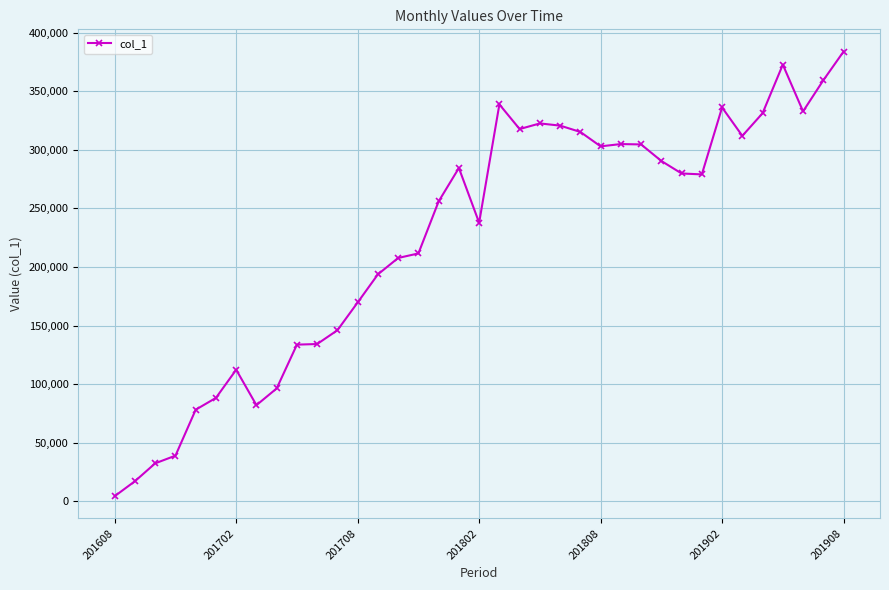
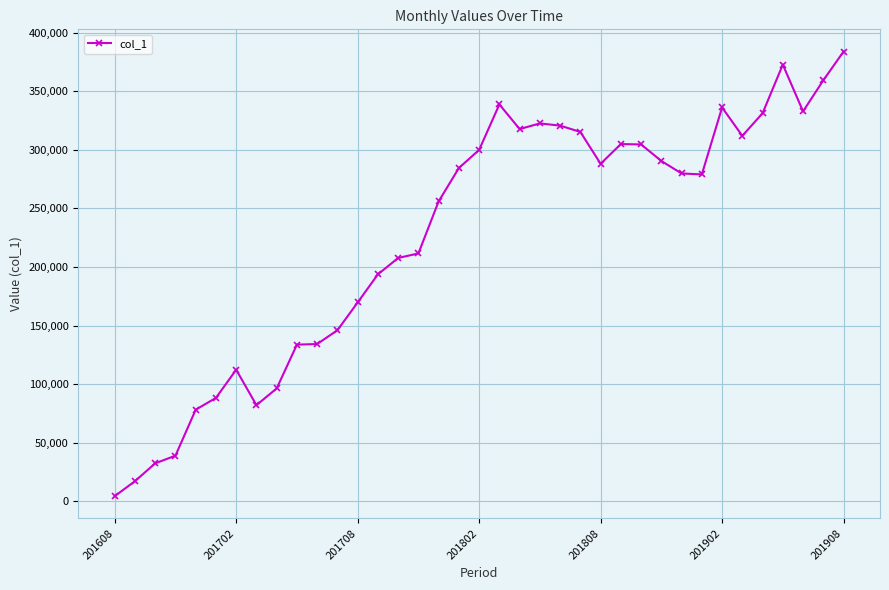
  {
    "201608": "4,000",
    "201702": "112,000",
    "201708": "170,000",
-   "201802": "238,000",
-   "201808": "303,000",
+   "201802": "300,000",
+   "201808": "288,000",
    "201902": "336,000",
    "201908": "384,000"
  }
